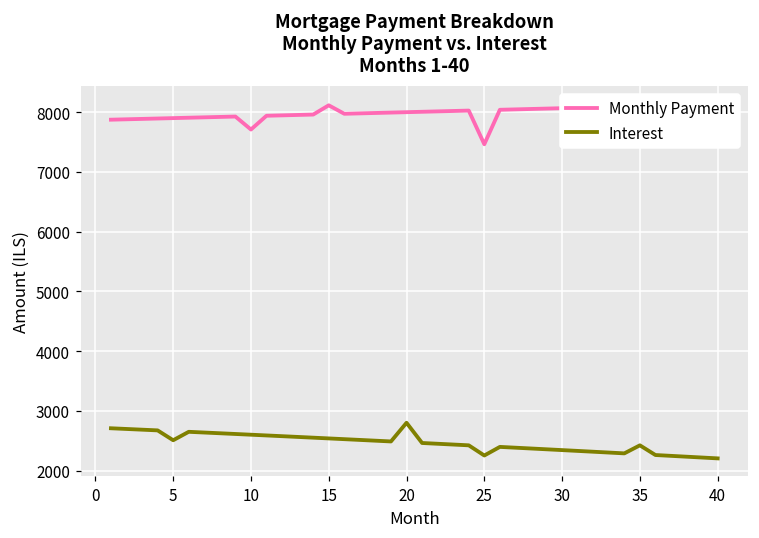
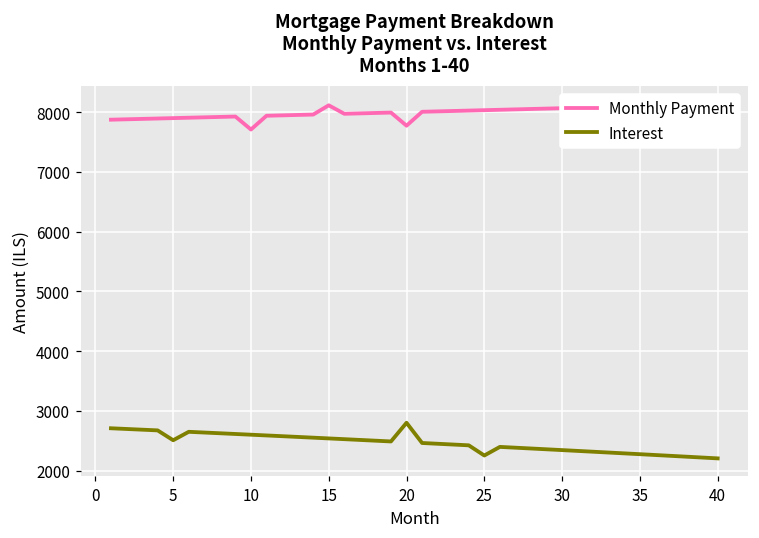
  {
    "Monthly Payment": {
      "5": 7900,
      "10": 7700,
      "15": 8100,
-     "20": 8000,
-     "25": 7500
+     "20": 7800,
+     "25": 8000
    },
    "Interest": {
      "5": 2500,
      "10": 2600,
      "15": 2500,
      "20": 2800,
      "25": 2300,
      "30": 2300,
-     "35": 2400,
+     "35": 2300,
      "40": 2200
    }
  }
